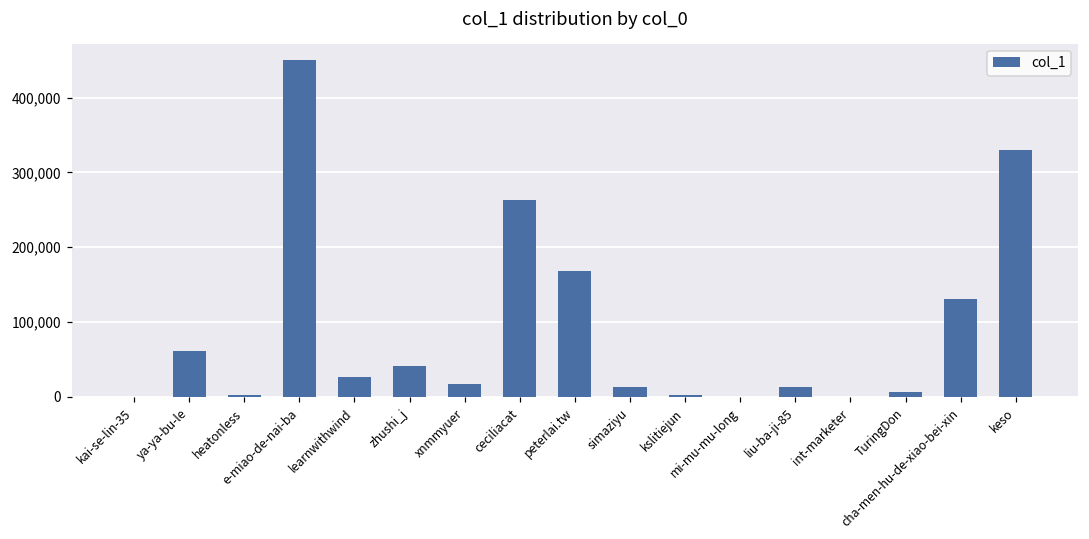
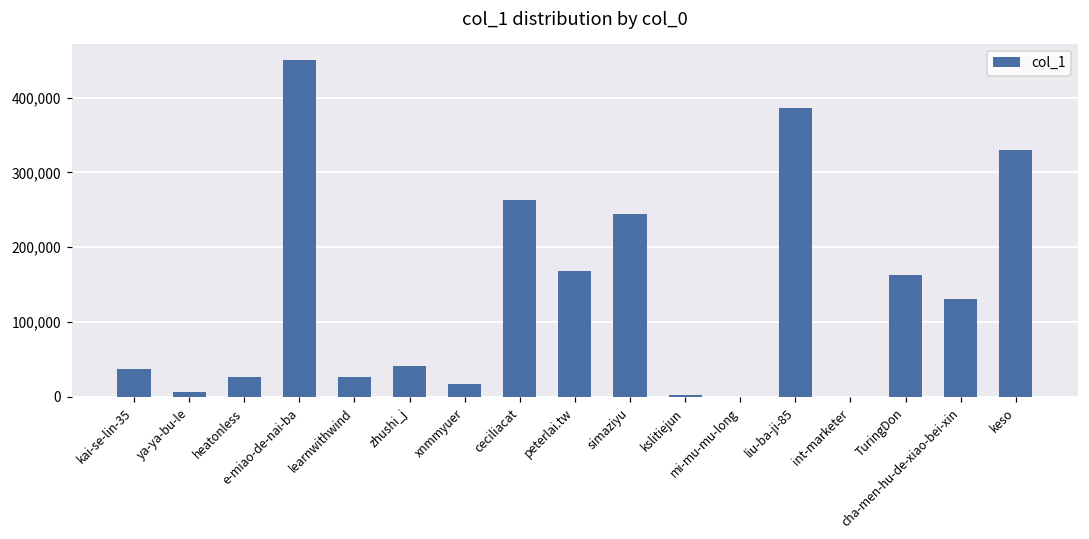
  {
-   "kai-se-lin-35": "0",
-   "ya-ya-bu-le": "60,000",
-   "heatonless": "0",
+   "kai-se-lin-35": "40,000",
+   "ya-ya-bu-le": "10,000",
+   "heatonless": "30,000",
    "e-miao-de-nai-ba": "450,000",
    "learnwithwind": "30,000",
    "zhushi_j": "40,000",
    "xnmmyuer": "20,000",
    "ceciliacat": "260,000",
    "peterlai.tw": "170,000",
-   "simaziyu": "10,000",
-   "liu-ba-ji-85": "10,000",
-   "TuringDon": "10,000",
+   "simaziyu": "240,000",
+   "liu-ba-ji-85": "390,000",
+   "TuringDon": "160,000",
    "cha-men-hu-de-xiao-bei-xin": "130,000",
    "keso": "330,000"
  }
